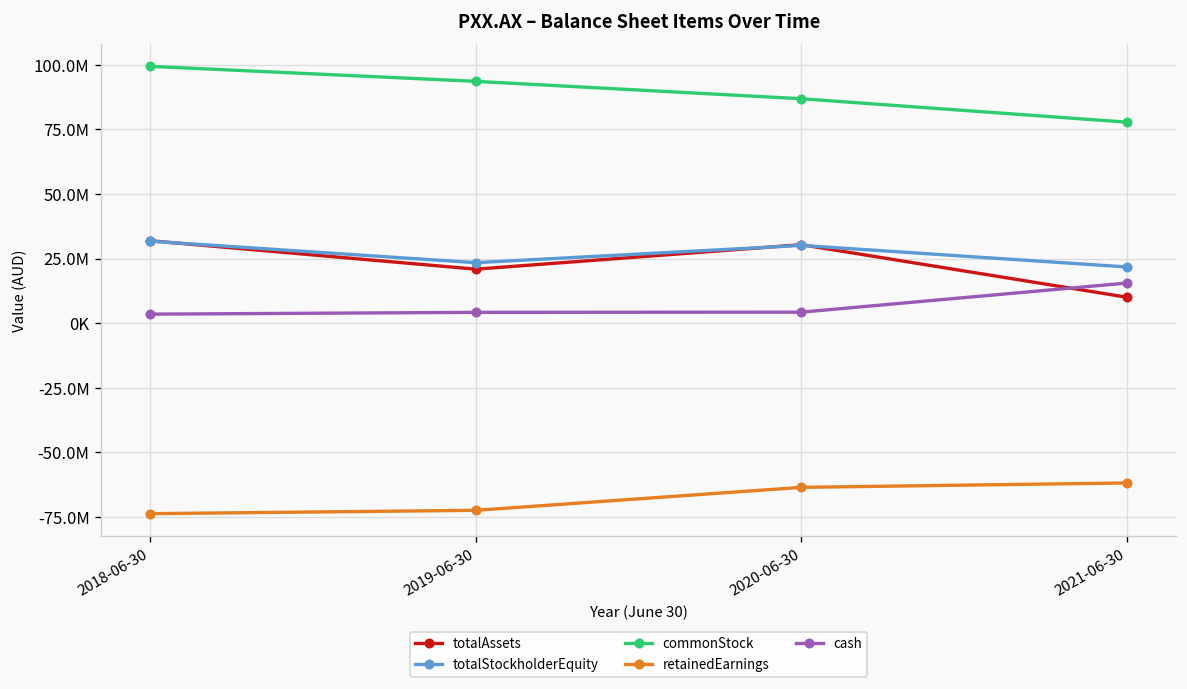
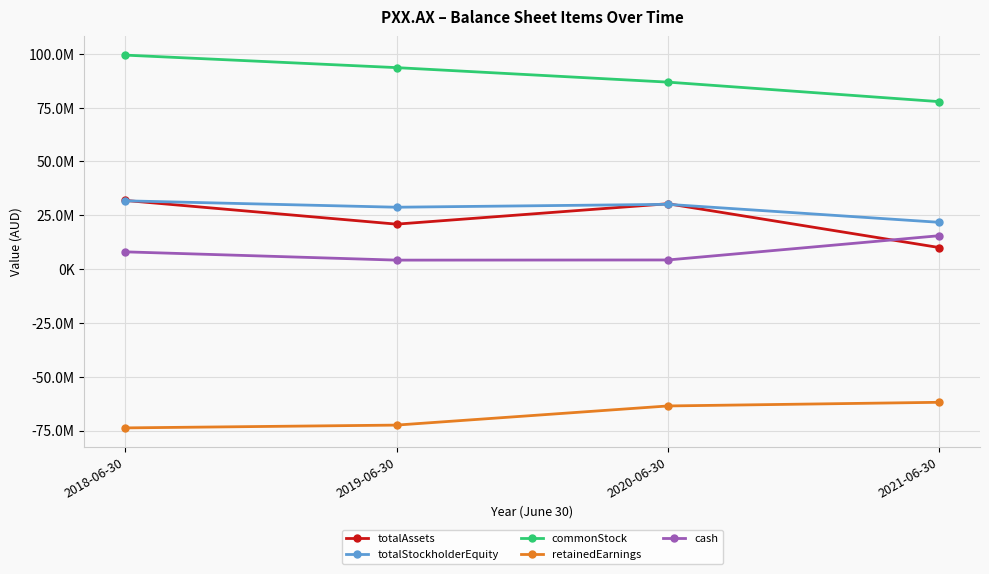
  {
    "totalAssets": {
      "2019-06-30": 21000000,
      "2021-06-30": 10000000
    },
    "totalStockholderEquity": {
-     "2019-06-30": 23000000,
+     "2019-06-30": 29000000,
      "2021-06-30": 22000000
    },
    "commonStock": {
      "2018-06-30": 99000000,
      "2019-06-30": 94000000,
      "2020-06-30": 87000000,
      "2021-06-30": 78000000
    },
    "retainedEarnings": {
      "2018-06-30": -74000000,
      "2019-06-30": -72000000,
      "2020-06-30": -64000000,
      "2021-06-30": -62000000
    },
    "cash": {
-     "2018-06-30": 3000000,
+     "2018-06-30": 8000000,
      "2019-06-30": 4000000,
      "2020-06-30": 4000000,
      "2021-06-30": 16000000
    }
  }
